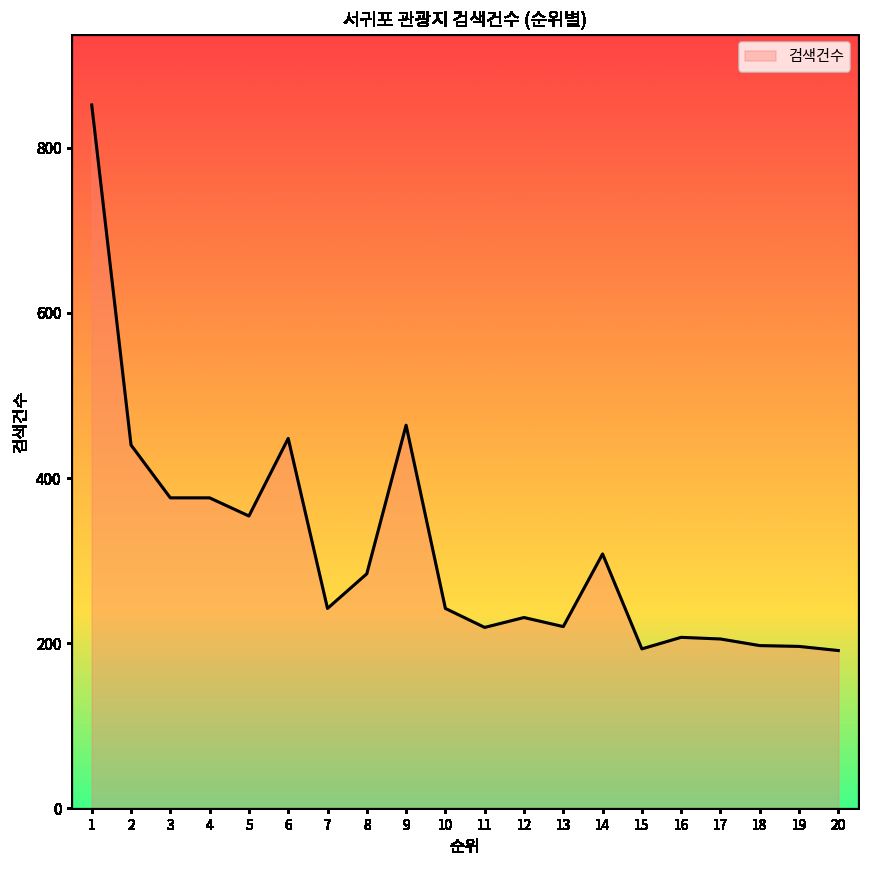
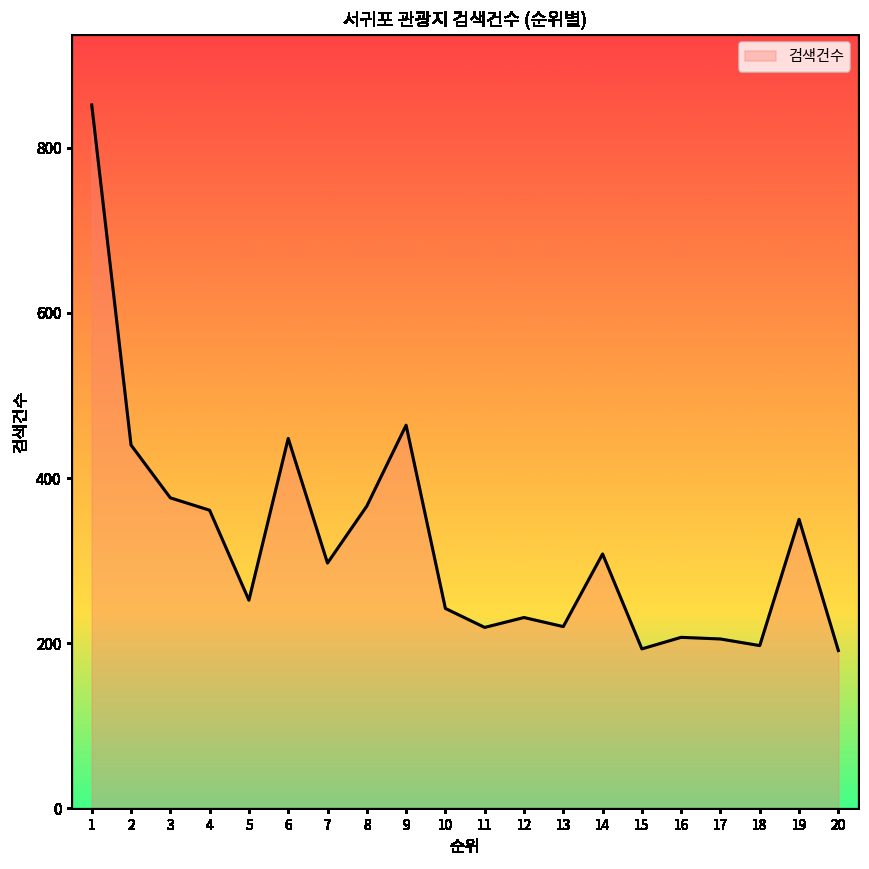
  {
    "1": 850,
    "2": 440,
    "3": 380,
-   "4": 380,
-   "5": 350,
+   "4": 360,
+   "5": 250,
    "6": 450,
-   "7": 240,
-   "8": 280,
+   "7": 300,
+   "8": 370,
    "9": 460,
    "10": 240,
    "11": 220,
    "12": 230,
    "13": 220,
    "14": 310,
    "15": 190,
    "16": 210,
    "17": 210,
    "18": 200,
-   "19": 200,
+   "19": 350,
    "20": 190
  }
